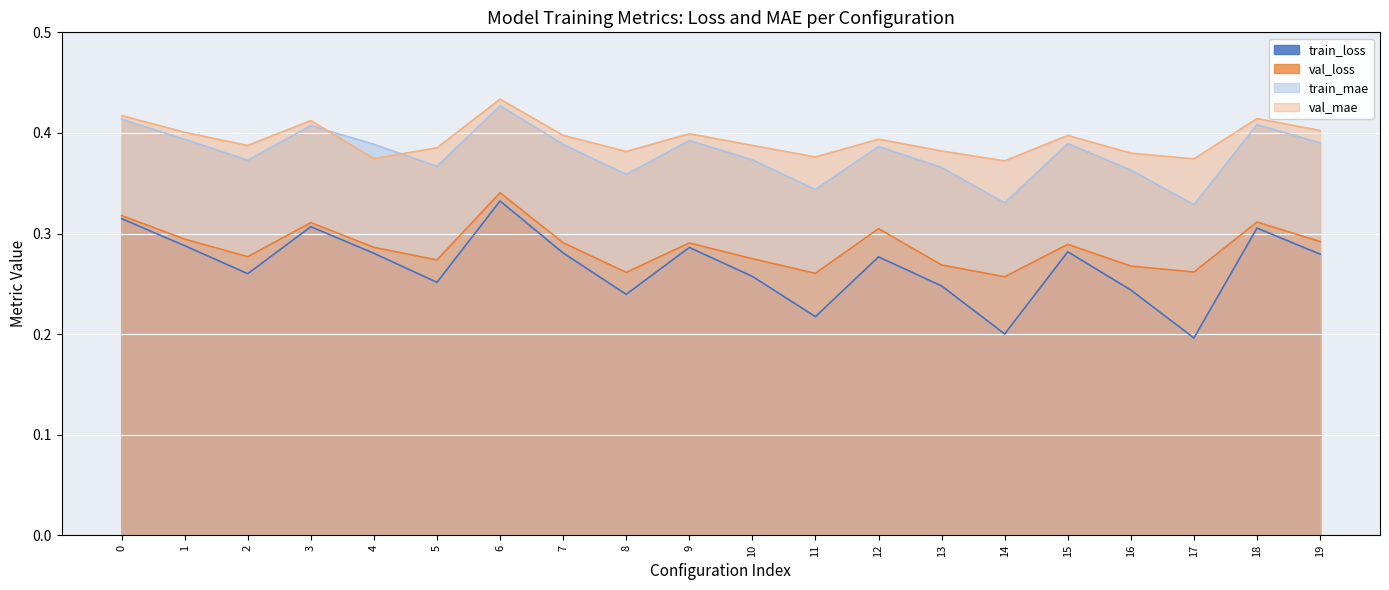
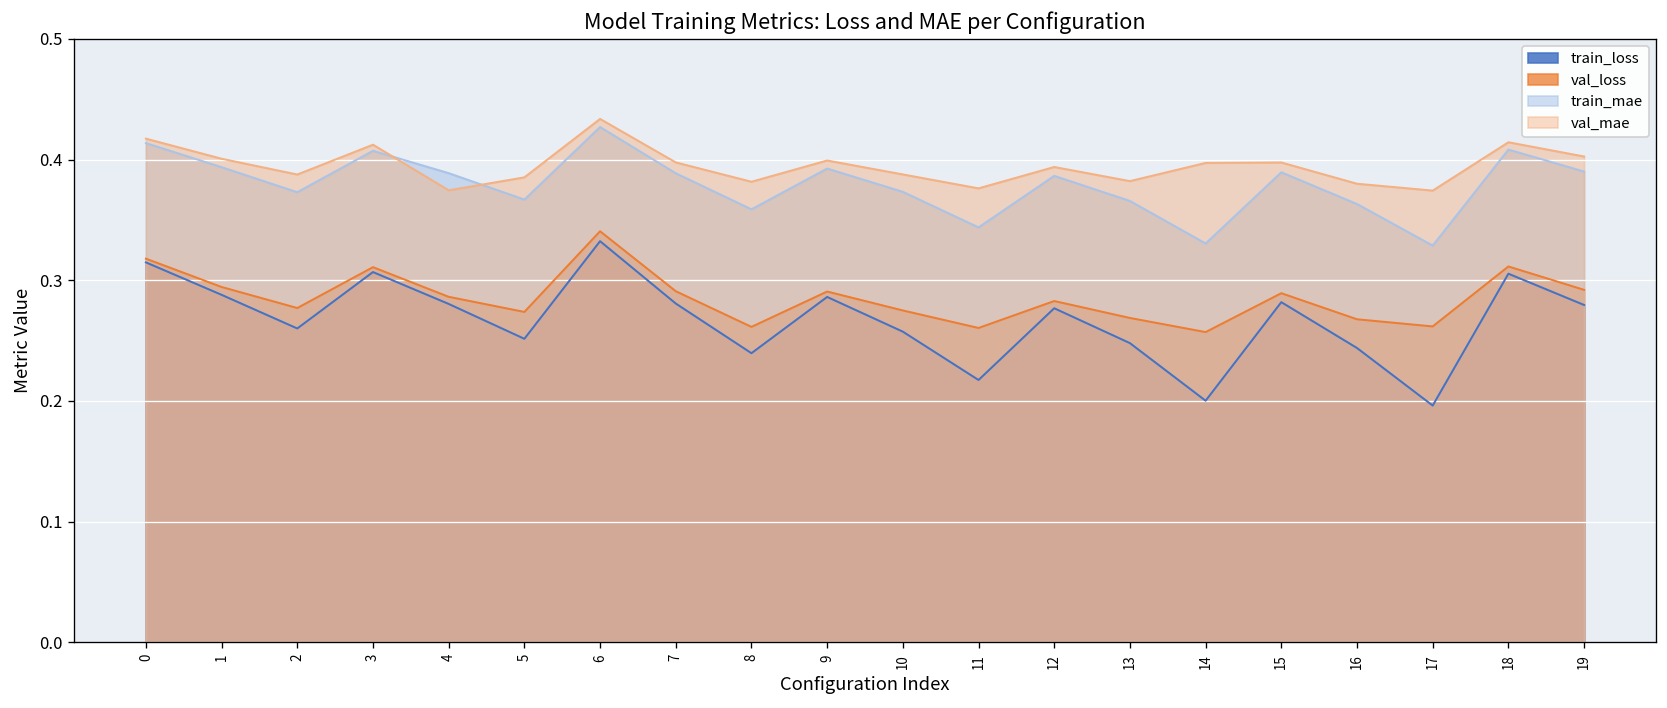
  {
    "train_loss": {
      "0": 0.315,
      "1": 0.288,
      "2": 0.260,
      "3": 0.307,
      "4": 0.280,
      "5": 0.251,
      "6": 0.332,
      "7": 0.281,
      "8": 0.240,
      "9": 0.286,
      "10": 0.257,
      "11": 0.217,
      "12": 0.277,
      "13": 0.248,
      "14": 0.200,
      "15": 0.282,
      "16": 0.244,
      "17": 0.196,
      "18": 0.305,
      "19": 0.280
    },
    "val_loss": {
      "0": 0.318,
      "1": 0.294,
      "2": 0.277,
      "3": 0.311,
      "4": 0.286,
      "5": 0.274,
      "6": 0.341,
      "7": 0.291,
      "8": 0.261,
      "9": 0.291,
      "10": 0.275,
      "11": 0.260,
-     "12": 0.305,
+     "12": 0.283,
      "13": 0.269,
      "14": 0.257,
      "15": 0.289,
      "16": 0.268,
      "17": 0.262,
      "18": 0.311,
      "19": 0.292
    },
    "train_mae": {
      "0": 0.414,
      "1": 0.394,
      "2": 0.373,
      "3": 0.407,
      "4": 0.389,
      "5": 0.367,
      "6": 0.427,
      "7": 0.389,
      "8": 0.359,
      "9": 0.393,
      "10": 0.373,
      "11": 0.344,
      "12": 0.386,
      "13": 0.366,
      "14": 0.330,
      "15": 0.389,
      "16": 0.363,
      "17": 0.329,
      "18": 0.408,
      "19": 0.390
    },
    "val_mae": {
      "0": 0.417,
      "1": 0.401,
      "2": 0.388,
      "3": 0.412,
      "4": 0.374,
      "5": 0.385,
      "6": 0.434,
      "7": 0.398,
      "8": 0.382,
      "9": 0.399,
      "10": 0.388,
      "11": 0.376,
      "12": 0.394,
      "13": 0.382,
-     "14": 0.372,
+     "14": 0.397,
      "15": 0.398,
      "16": 0.380,
      "17": 0.374,
      "18": 0.414,
      "19": 0.403
    }
  }
